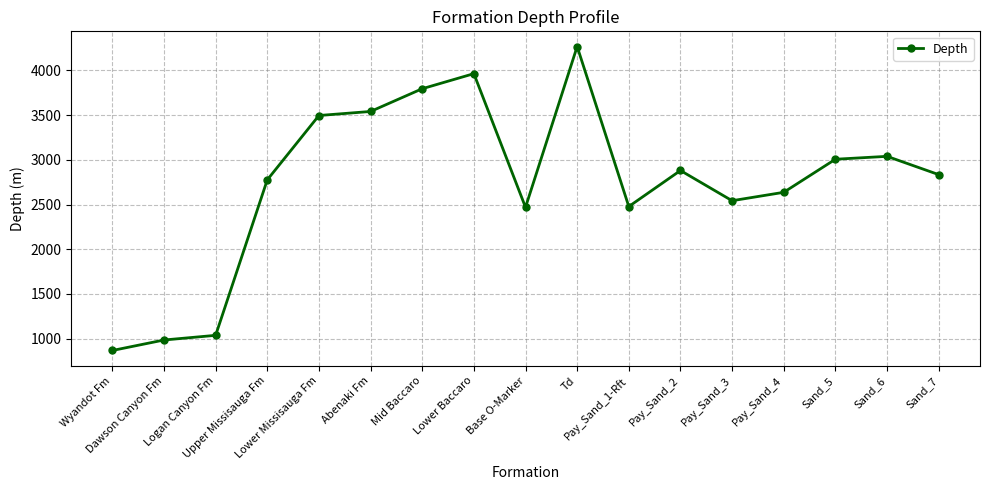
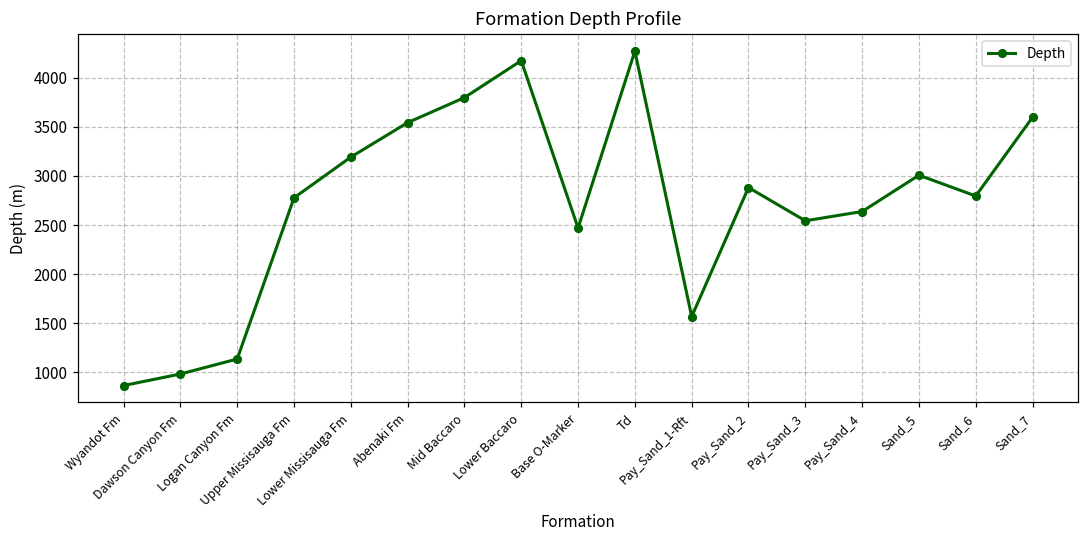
  {
    "Wyandot Fm": 900,
    "Dawson Canyon Fm": 1000,
-   "Logan Canyon Fm": 1000,
+   "Logan Canyon Fm": 1100,
    "Upper Missisauga Fm": 2800,
-   "Lower Missisauga Fm": 3500,
+   "Lower Missisauga Fm": 3200,
    "Abenaki Fm": 3500,
    "Mid Baccaro": 3800,
-   "Lower Baccaro": 4000,
+   "Lower Baccaro": 4200,
    "Base O-Marker": 2500,
    "Td": 4300,
-   "Pay_Sand_1-Rft": 2500,
+   "Pay_Sand_1-Rft": 1600,
    "Pay_Sand_2": 2900,
    "Pay_Sand_3": 2500,
    "Pay_Sand_4": 2600,
    "Sand_5": 3000,
-   "Sand_6": 3000,
-   "Sand_7": 2800
+   "Sand_6": 2800,
+   "Sand_7": 3600
  }
